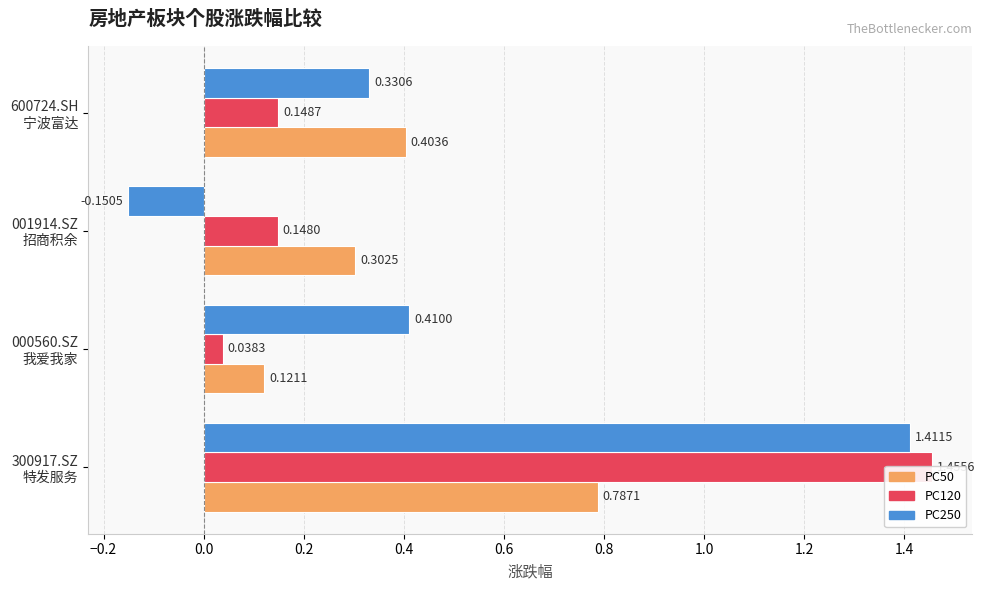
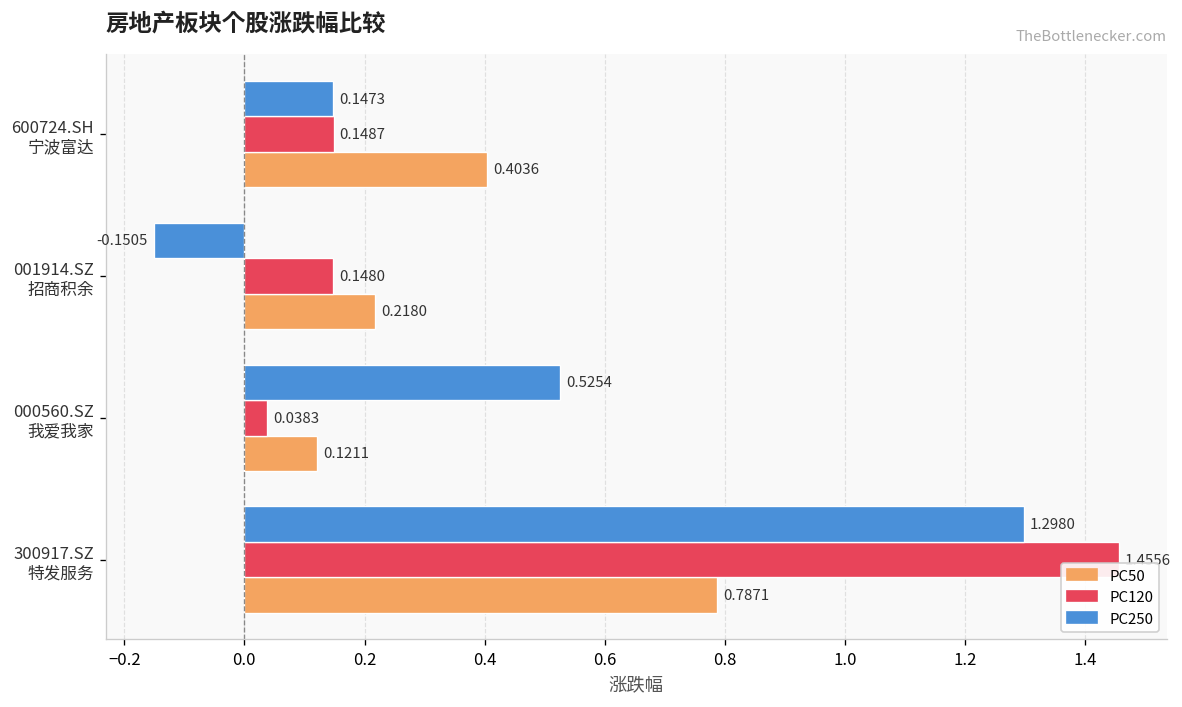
  {
    "PC50": {
      "600724.SH 宁波富达": 0.4036,
-     "001914.SZ 招商积余": 0.3025,
+     "001914.SZ 招商积余": 0.2180,
      "000560.SZ 我爱我家": 0.1211,
      "300917.SZ 特发服务": 0.7871
    },
    "PC120": {
      "600724.SH 宁波富达": 0.1487,
      "001914.SZ 招商积余": 0.1480,
      "000560.SZ 我爱我家": 0.0383
    },
    "PC250": {
-     "600724.SH 宁波富达": 0.3306,
+     "600724.SH 宁波富达": 0.1473,
      "001914.SZ 招商积余": -0.1505,
-     "000560.SZ 我爱我家": 0.4100,
-     "300917.SZ 特发服务": 1.4115
+     "000560.SZ 我爱我家": 0.5254,
+     "300917.SZ 特发服务": 1.2980
    }
  }
